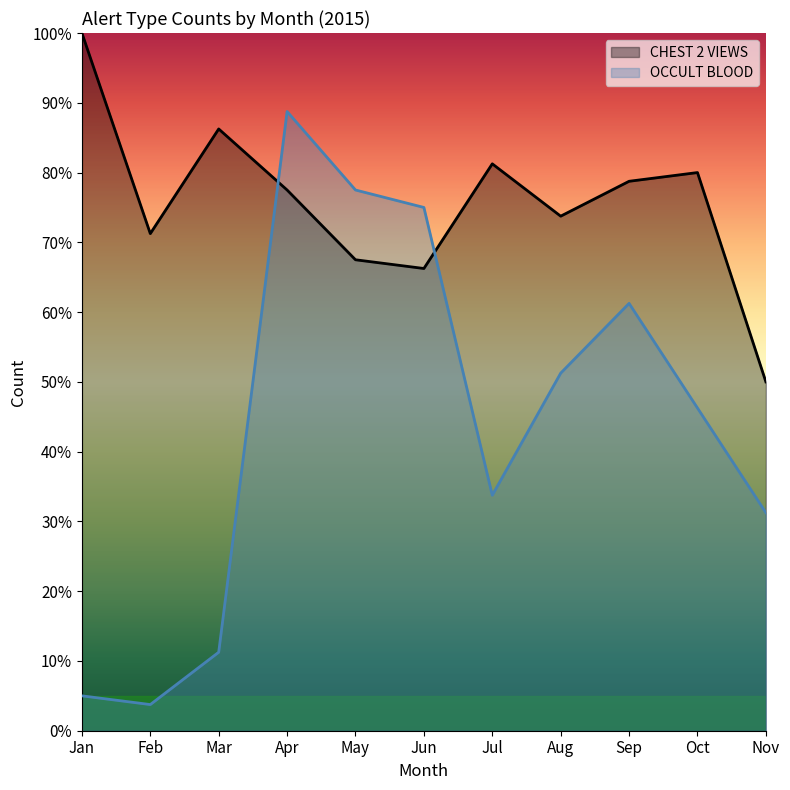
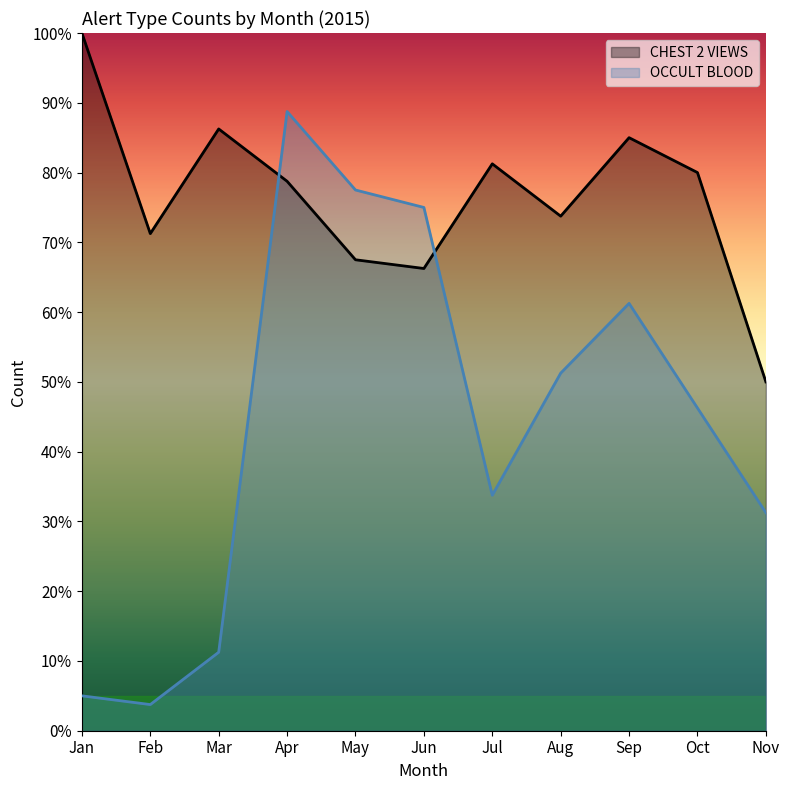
  {
    "CHEST 2 VIEWS": {
      "Jan": "100%",
      "Feb": "71%",
      "Mar": "86%",
-     "Apr": "78%",
+     "Apr": "79%",
      "May": "68%",
      "Jun": "66%",
      "Jul": "81%",
      "Aug": "74%",
-     "Sep": "79%",
+     "Sep": "85%",
      "Oct": "80%",
      "Nov": "50%"
    },
    "OCCULT BLOOD": {
      "Mar": "11%",
      "Apr": "89%",
      "May": "78%",
      "Jun": "75%",
      "Jul": "34%",
      "Aug": "51%",
      "Sep": "61%",
      "Oct": "46%",
      "Nov": "31%"
    }
  }
